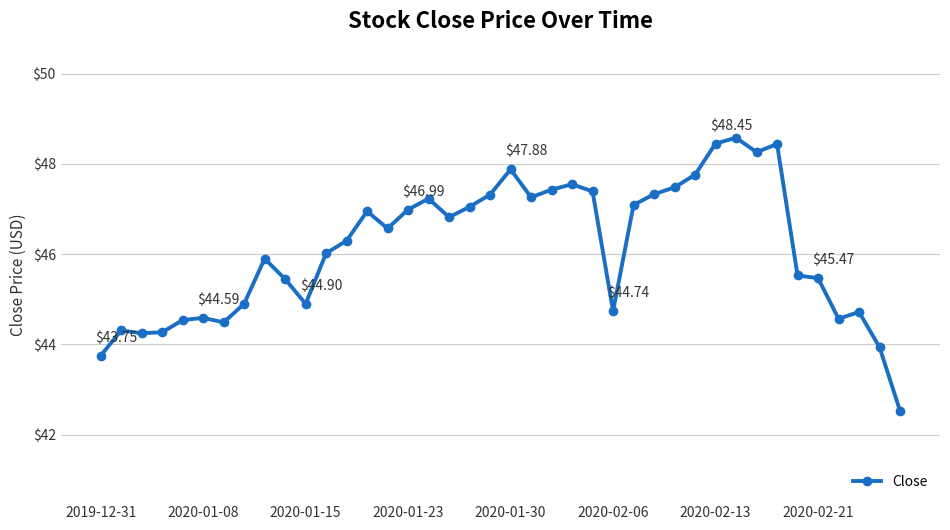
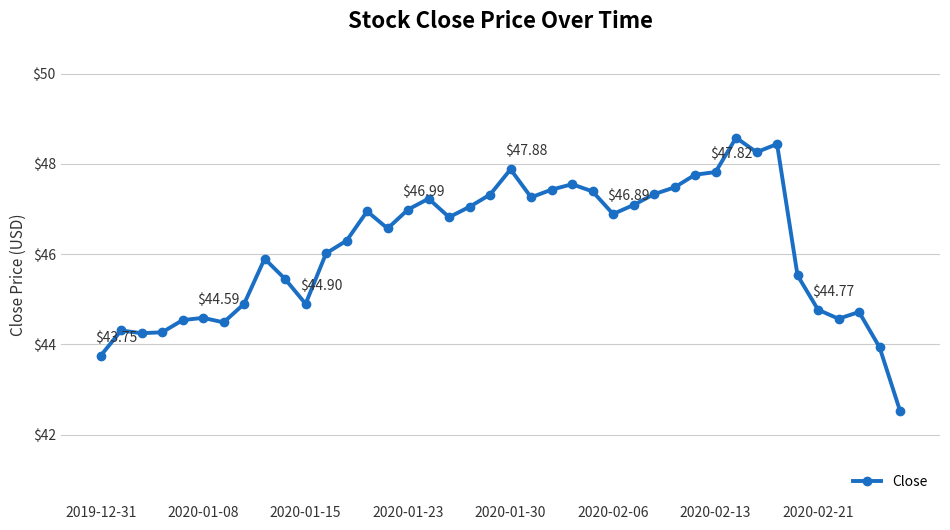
  {
    "2020-01-08": "$44.59",
    "2020-01-15": "$44.90",
    "2020-01-30": "$47.88",
-   "2020-02-06": "$44.74",
-   "2020-02-13": "$48.45",
-   "2020-02-21": "$45.47"
+   "2020-02-06": "$46.89",
+   "2020-02-13": "$47.82",
+   "2020-02-21": "$44.77"
  }
